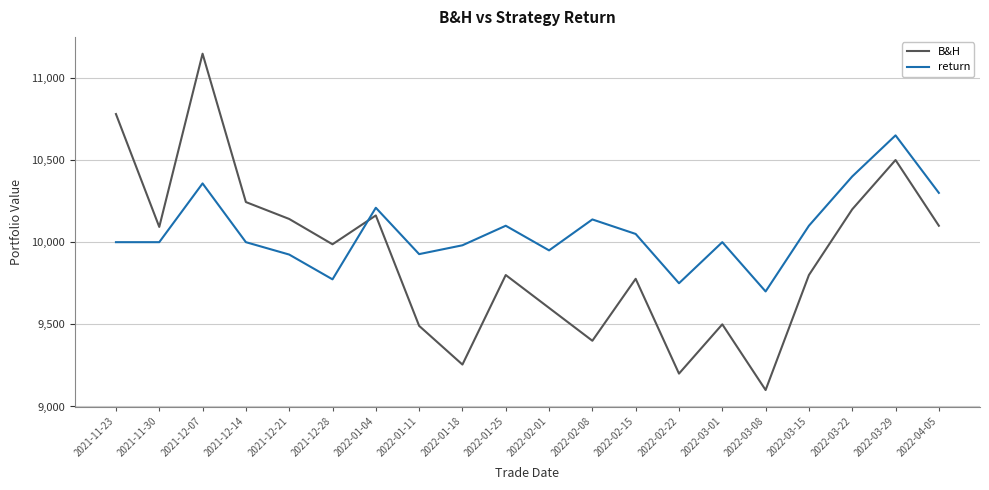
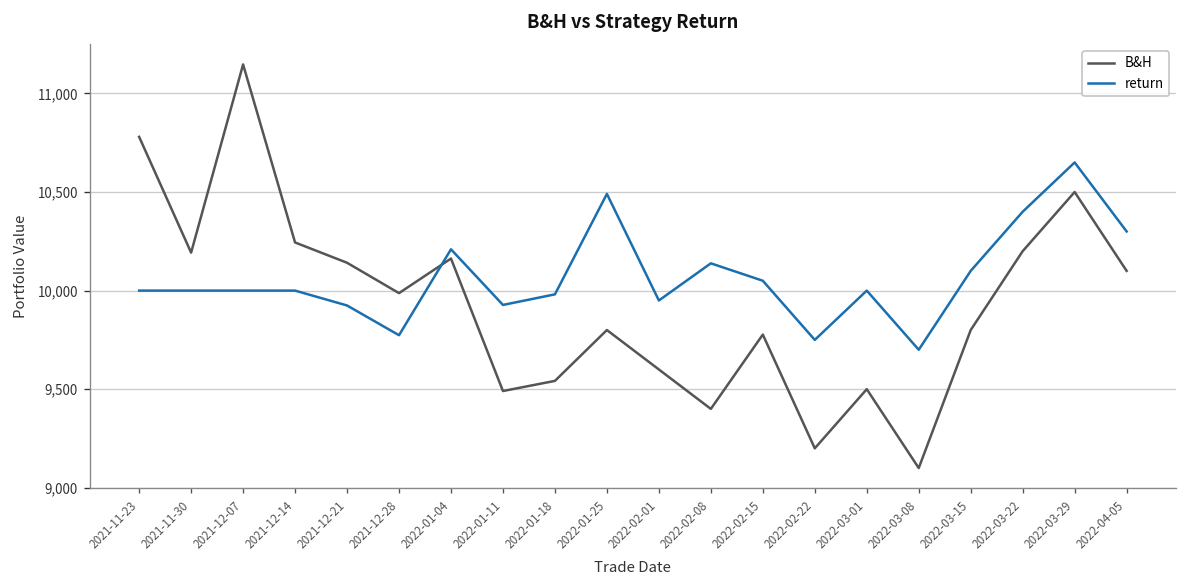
  {
    "B&H": {
      "2021-11-23": "10,780",
-     "2021-11-30": "10,090",
+     "2021-11-30": "10,190",
      "2021-12-07": "11,150",
      "2021-12-14": "10,240",
      "2021-12-21": "10,140",
      "2021-12-28": "9,990",
      "2022-01-04": "10,160",
      "2022-01-11": "9,490",
-     "2022-01-18": "9,260",
+     "2022-01-18": "9,540",
      "2022-01-25": "9,800",
      "2022-02-01": "9,600",
      "2022-02-08": "9,400",
      "2022-02-15": "9,780",
      "2022-02-22": "9,200",
      "2022-03-01": "9,500",
      "2022-03-08": "9,100",
      "2022-03-15": "9,800",
      "2022-03-22": "10,200",
      "2022-03-29": "10,500",
      "2022-04-05": "10,100"
    },
    "return": {
      "2021-11-23": "10,000",
      "2021-11-30": "10,000",
-     "2021-12-07": "10,360",
+     "2021-12-07": "10,000",
      "2021-12-14": "10,000",
      "2021-12-21": "9,920",
      "2021-12-28": "9,770",
      "2022-01-04": "10,210",
      "2022-01-11": "9,930",
      "2022-01-18": "9,980",
-     "2022-01-25": "10,100",
+     "2022-01-25": "10,490",
      "2022-02-01": "9,950",
      "2022-02-08": "10,140",
      "2022-02-15": "10,050",
      "2022-02-22": "9,750",
      "2022-03-01": "10,000",
      "2022-03-08": "9,700",
      "2022-03-15": "10,100",
      "2022-03-22": "10,400",
      "2022-03-29": "10,650",
      "2022-04-05": "10,300"
    }
  }
